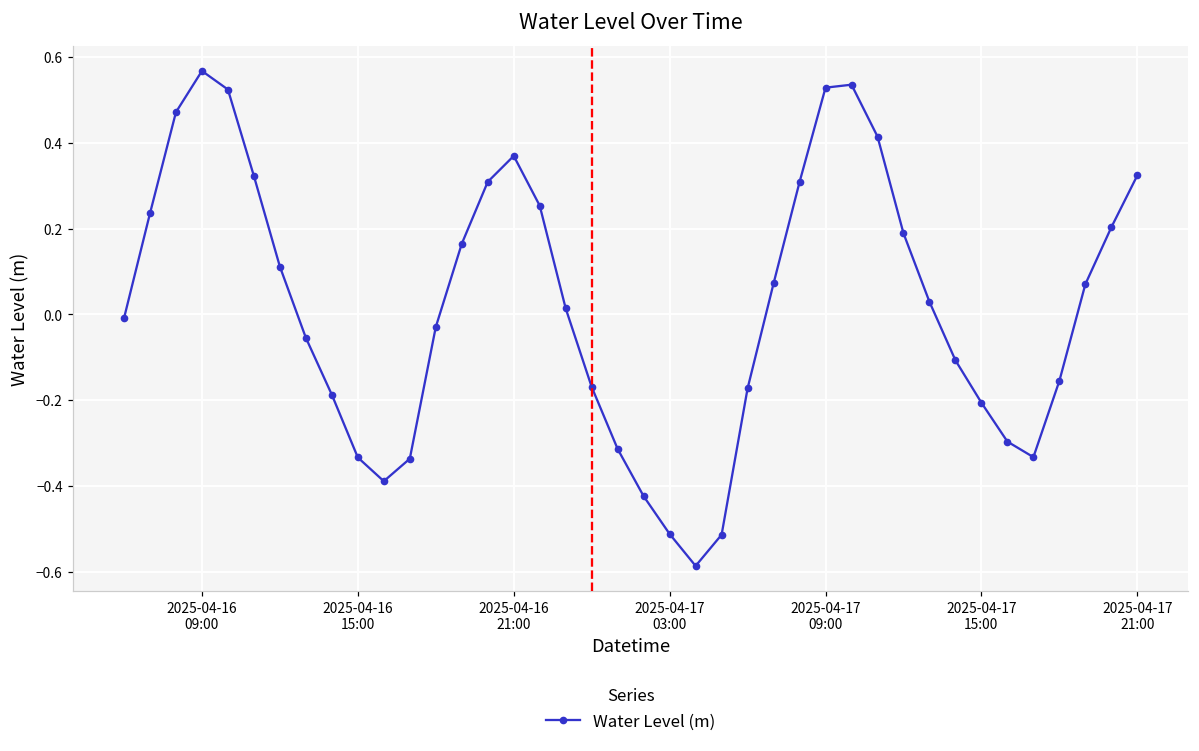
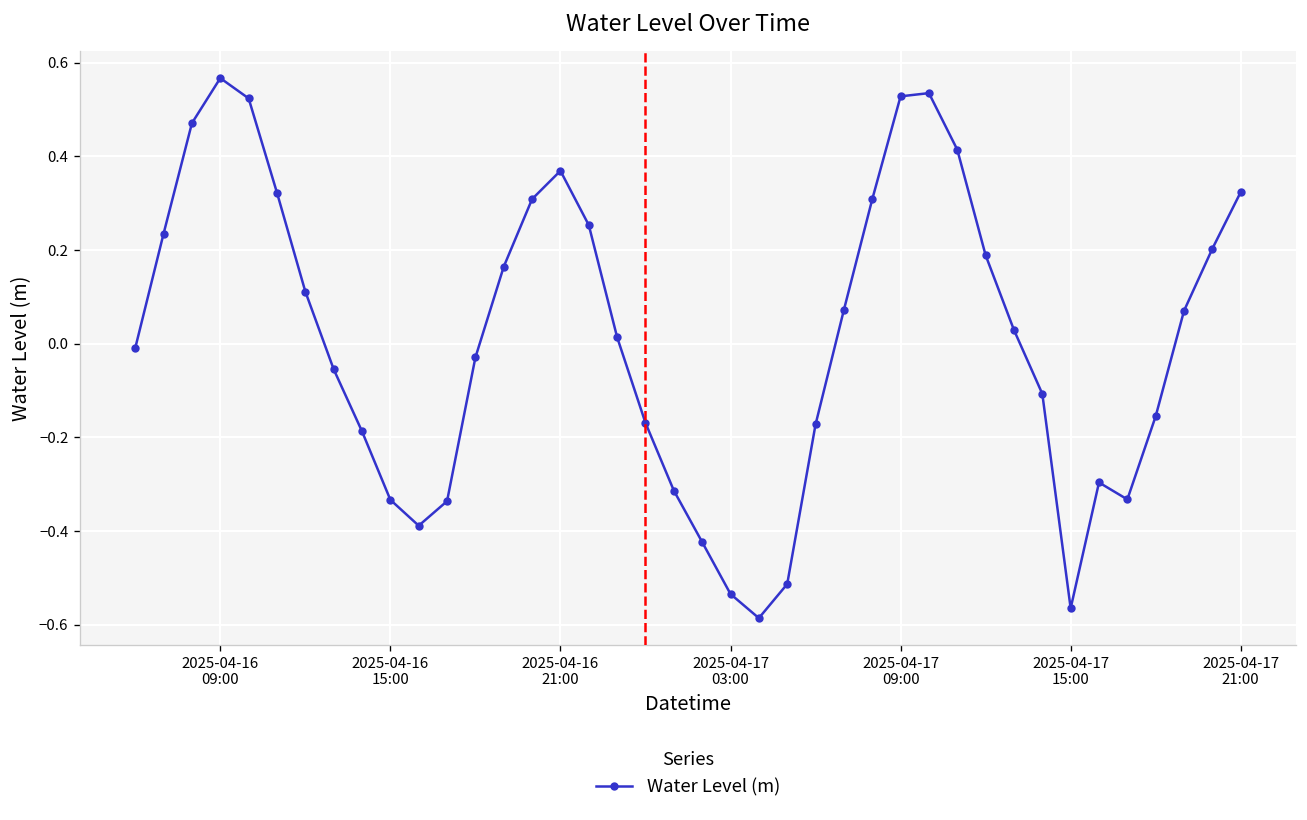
  {
    "2025-04-16 09:00": 0.57,
    "2025-04-16 15:00": -0.33,
    "2025-04-16 21:00": 0.37,
-   "2025-04-17 03:00": -0.51,
+   "2025-04-17 03:00": -0.53,
    "2025-04-17 09:00": 0.53,
-   "2025-04-17 15:00": -0.21,
+   "2025-04-17 15:00": -0.57,
    "2025-04-17 21:00": 0.32
  }
